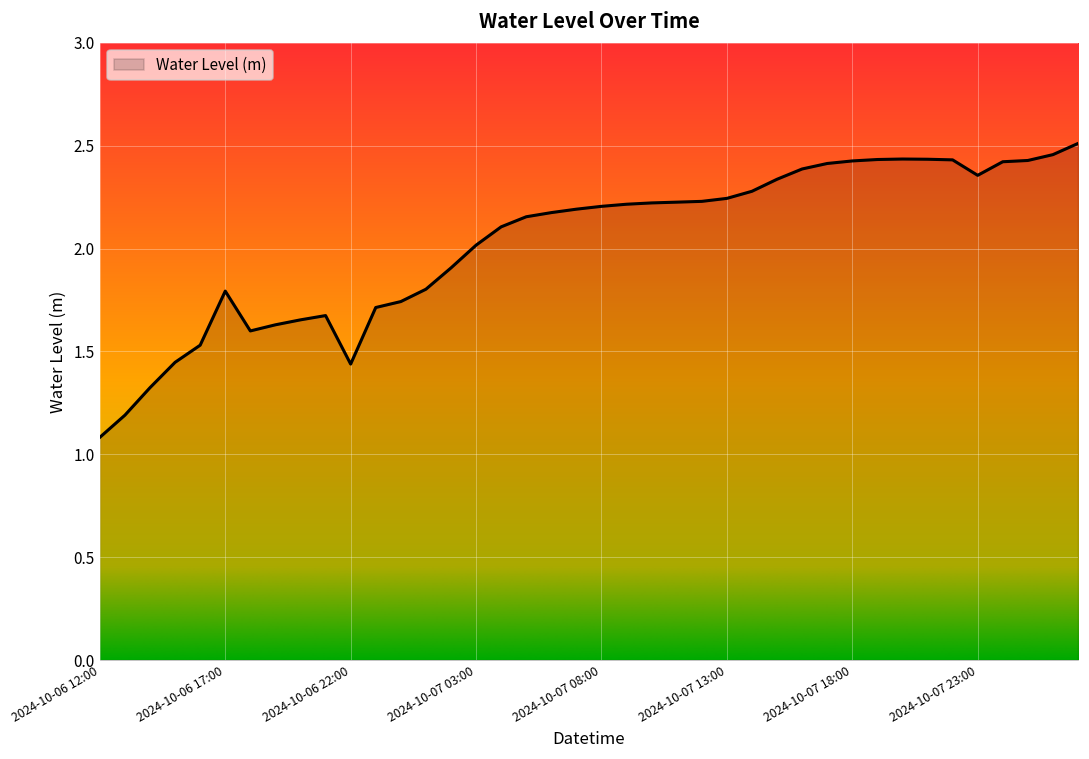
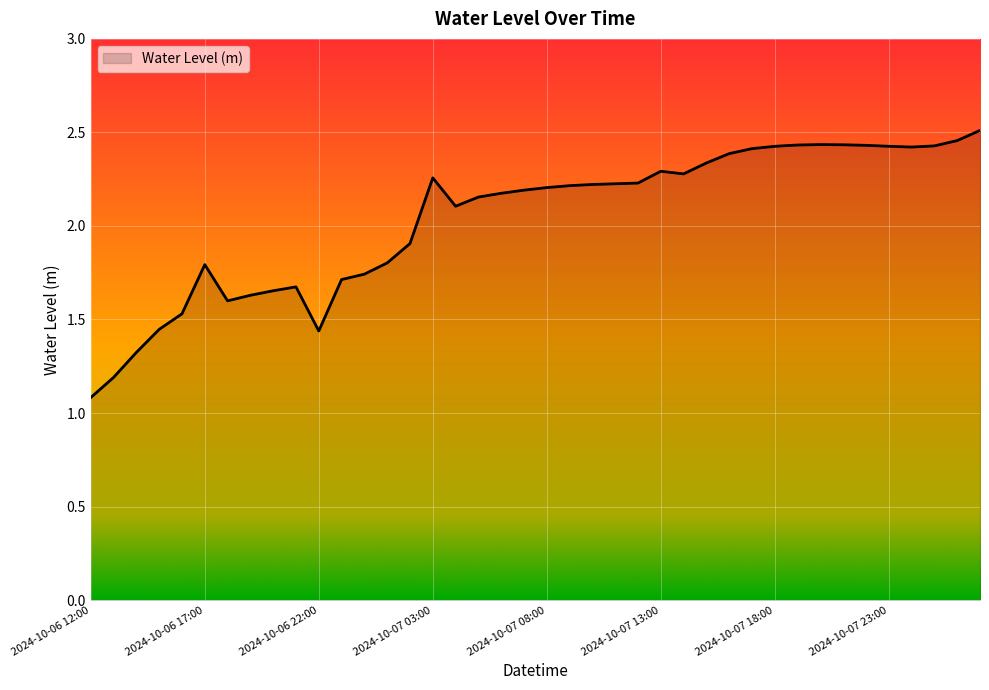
  {
    "2024-10-06 12:00": 1.08,
    "2024-10-06 17:00": 1.79,
    "2024-10-06 22:00": 1.44,
-   "2024-10-07 03:00": 2.02,
+   "2024-10-07 03:00": 2.26,
    "2024-10-07 08:00": 2.21,
-   "2024-10-07 13:00": 2.24,
+   "2024-10-07 13:00": 2.29,
    "2024-10-07 18:00": 2.43,
-   "2024-10-07 23:00": 2.36
+   "2024-10-07 23:00": 2.43
  }
